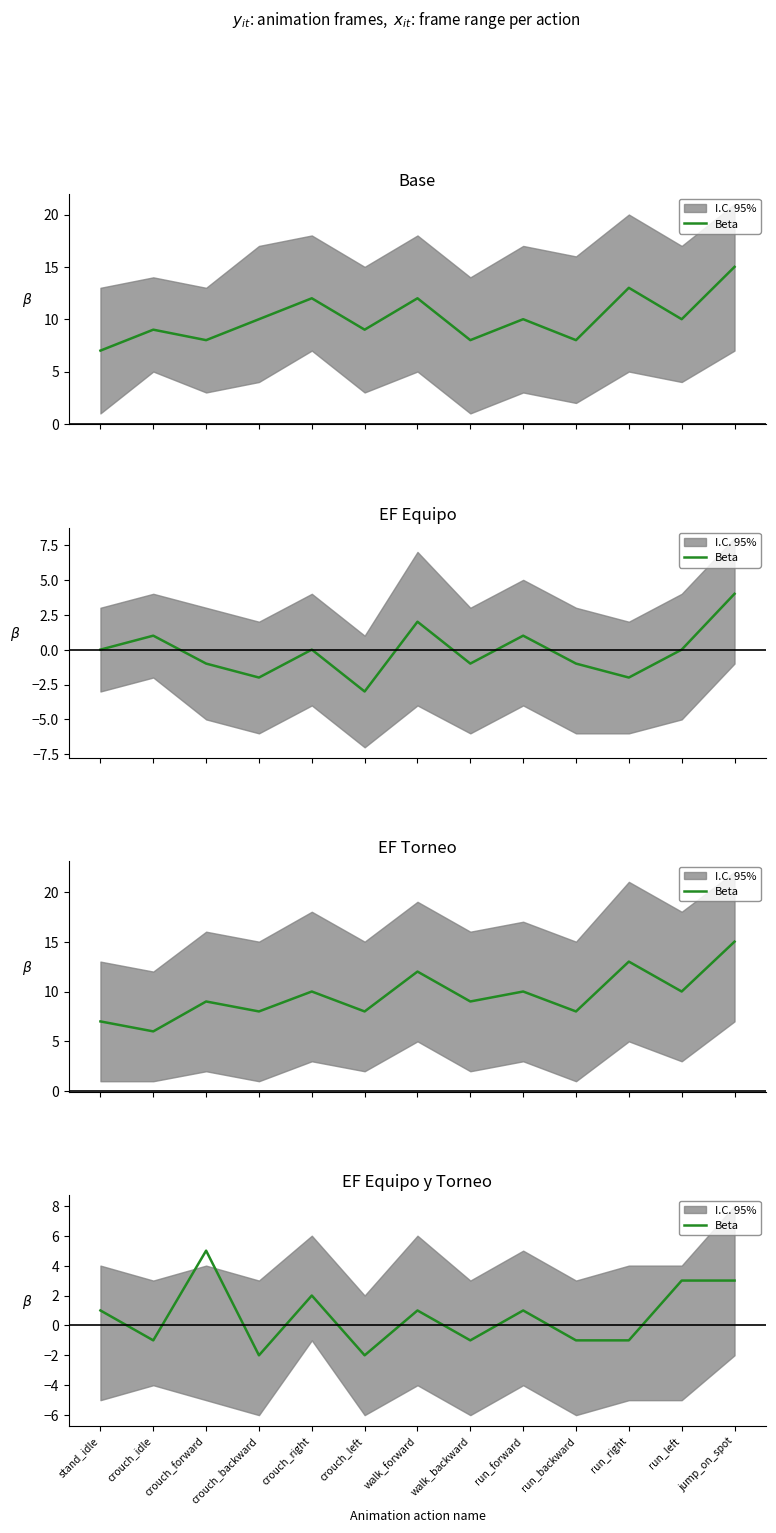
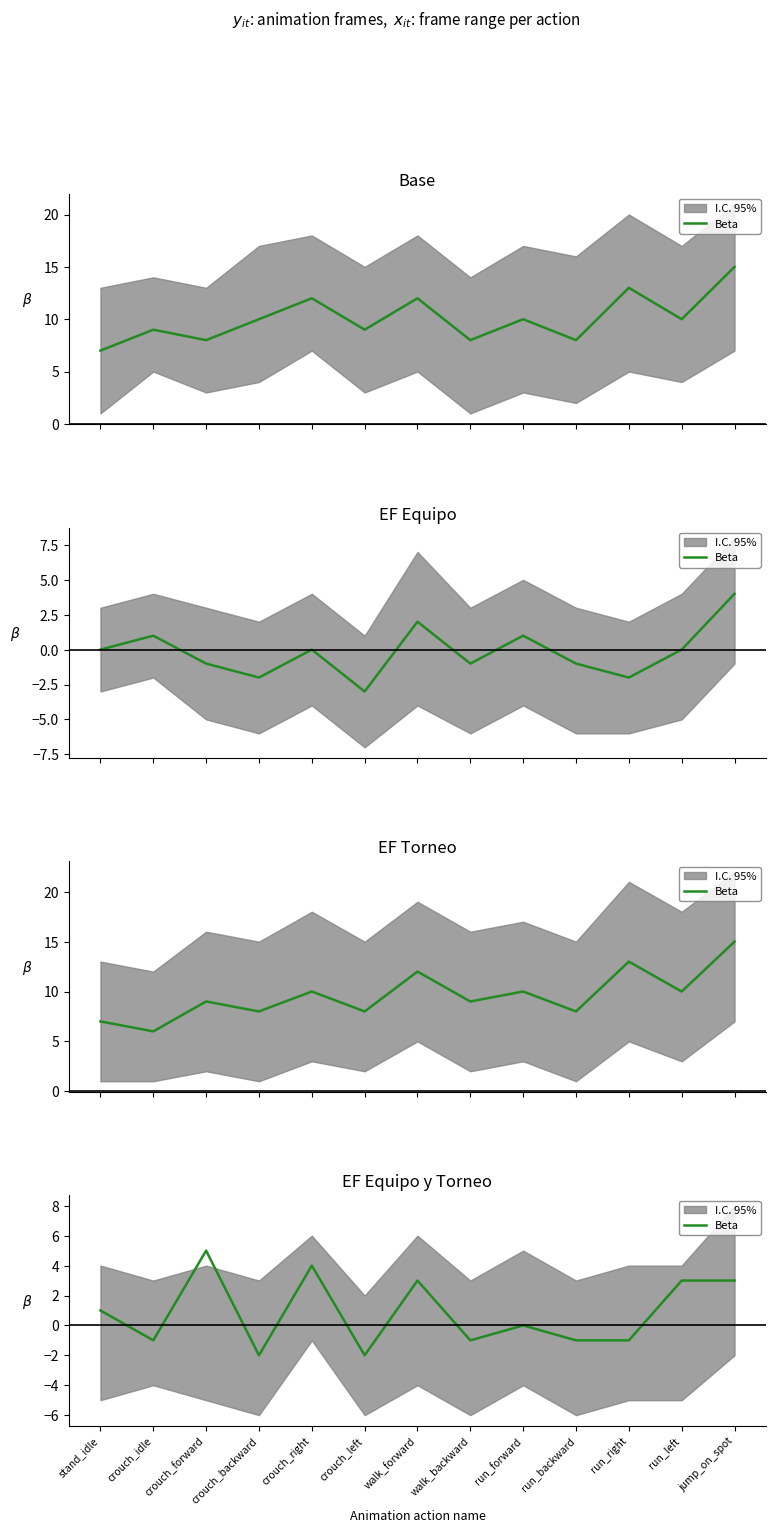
  {
    "EF Equipo y Torneo": {
      "Beta": {
        "stand_idle": 1,
        "crouch_idle": -1,
        "crouch_forward": 5,
        "crouch_backward": -2,
-       "crouch_right": 2,
+       "crouch_right": 4,
        "crouch_left": -2,
-       "walk_forward": 1,
+       "walk_forward": 3,
        "walk_backward": -1,
-       "run_forward": 1,
+       "run_forward": 0,
        "run_backward": -1,
        "run_right": -1,
        "run_left": 3,
        "jump_on_spot": 3
      }
    }
  }
